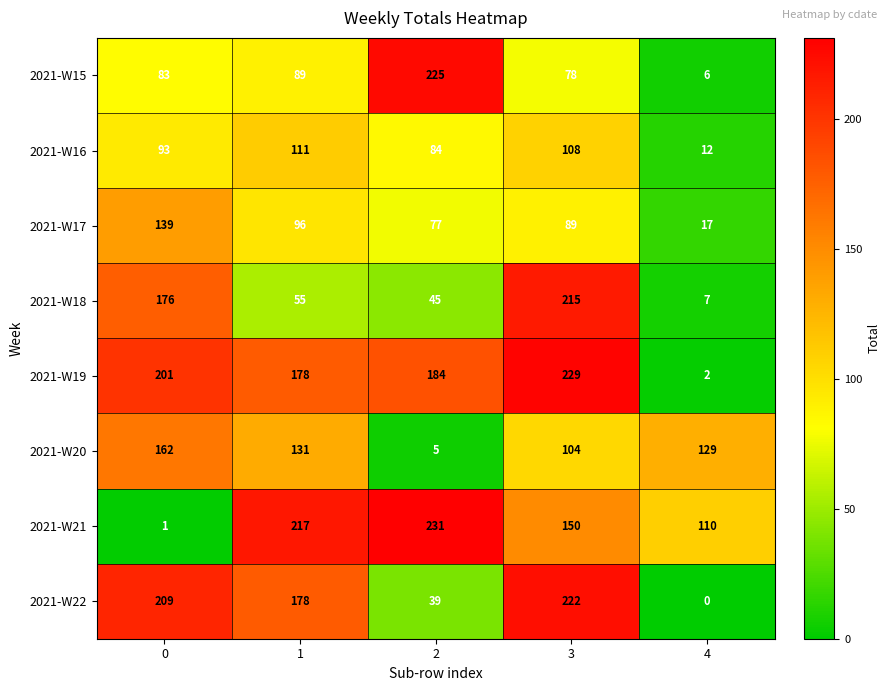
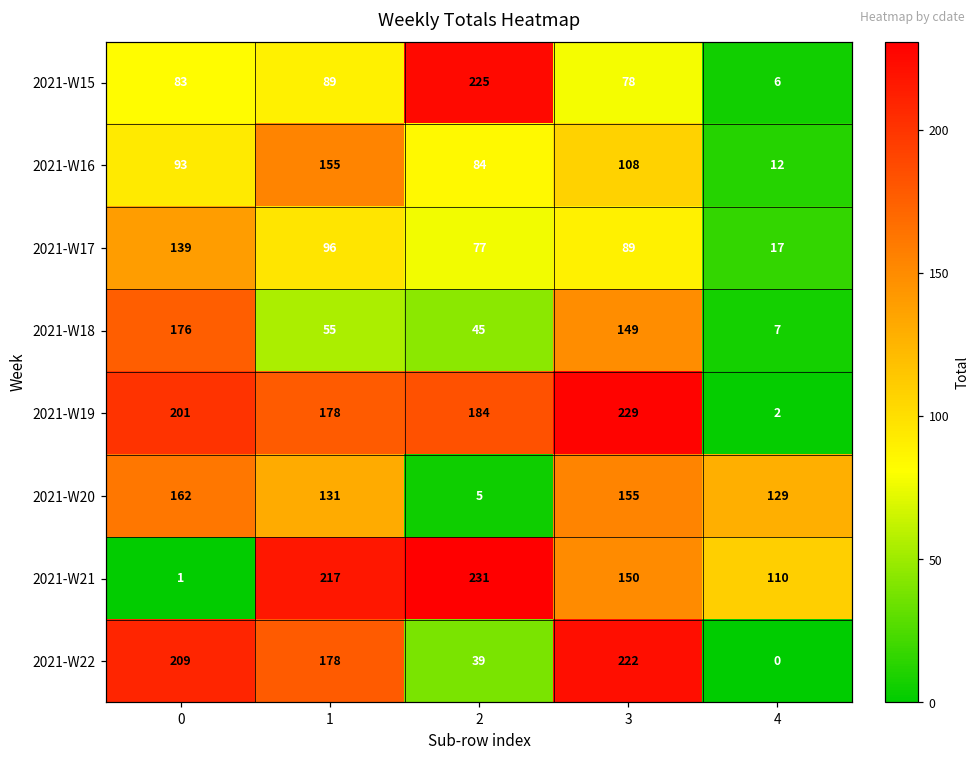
  {
    "2021-W15": {
      "0": 83,
      "1": 89,
      "2": 225,
      "3": 78,
      "4": 6
    },
    "2021-W16": {
      "0": 93,
-     "1": 111,
+     "1": 155,
      "2": 84,
      "3": 108,
      "4": 12
    },
    "2021-W17": {
      "0": 139,
      "1": 96,
      "2": 77,
      "3": 89,
      "4": 17
    },
    "2021-W18": {
      "0": 176,
      "1": 55,
      "2": 45,
-     "3": 215,
+     "3": 149,
      "4": 7
    },
    "2021-W19": {
      "0": 201,
      "1": 178,
      "2": 184,
      "3": 229,
      "4": 2
    },
    "2021-W20": {
      "0": 162,
      "1": 131,
      "2": 5,
-     "3": 104,
+     "3": 155,
      "4": 129
    },
    "2021-W21": {
      "0": 1,
      "1": 217,
      "2": 231,
      "3": 150,
      "4": 110
    },
    "2021-W22": {
      "0": 209,
      "1": 178,
      "2": 39,
      "3": 222,
      "4": 0
    }
  }
